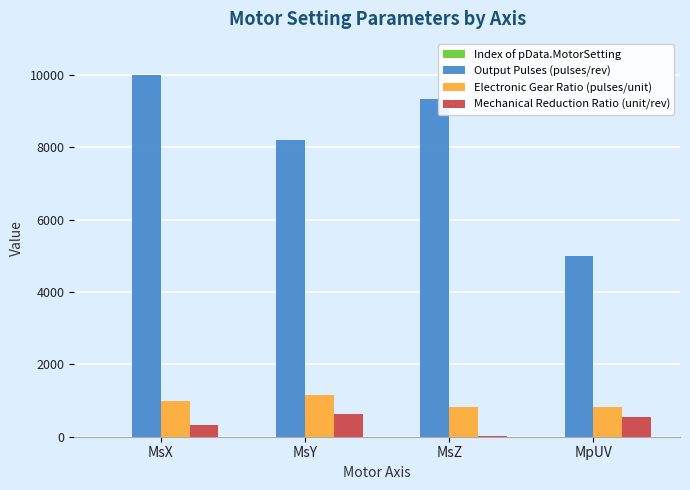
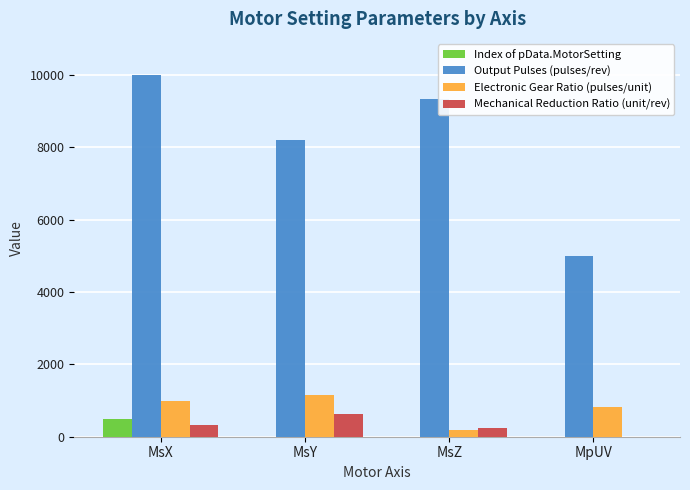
  {
    "Index of pData.MotorSetting": {
-     "MsX": 0
+     "MsX": 500
    },
    "Output Pulses (pulses/rev)": {
      "MsX": 10000,
      "MsY": 8200,
      "MsZ": 9300,
      "MpUV": 5000
    },
    "Electronic Gear Ratio (pulses/unit)": {
      "MsX": 1000,
      "MsY": 1100,
-     "MsZ": 800,
+     "MsZ": 200,
      "MpUV": 800
    },
    "Mechanical Reduction Ratio (unit/rev)": {
      "MsX": 300,
      "MsY": 600,
-     "MsZ": 0,
-     "MpUV": 500
+     "MsZ": 200,
+     "MpUV": 0
    }
  }
